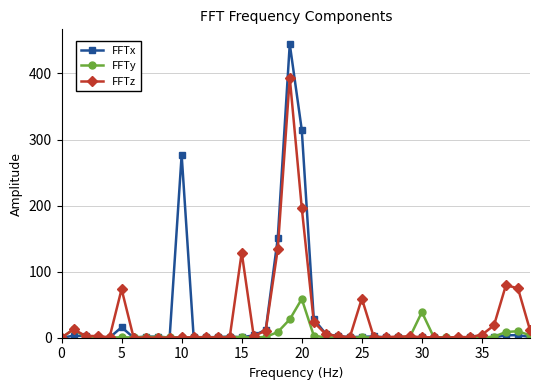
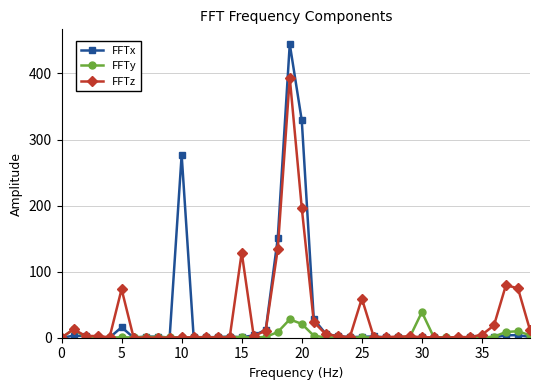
  {
    "FFTx": {
      "5": 20,
      "10": 280,
-     "20": 310
+     "20": 330
    },
    "FFTy": {
      "5": 0,
-     "20": 60,
+     "20": 20,
      "30": 40
    },
    "FFTz": {
      "5": 70,
      "15": 130,
      "20": 200,
      "25": 60,
      "35": 0
    }
  }
